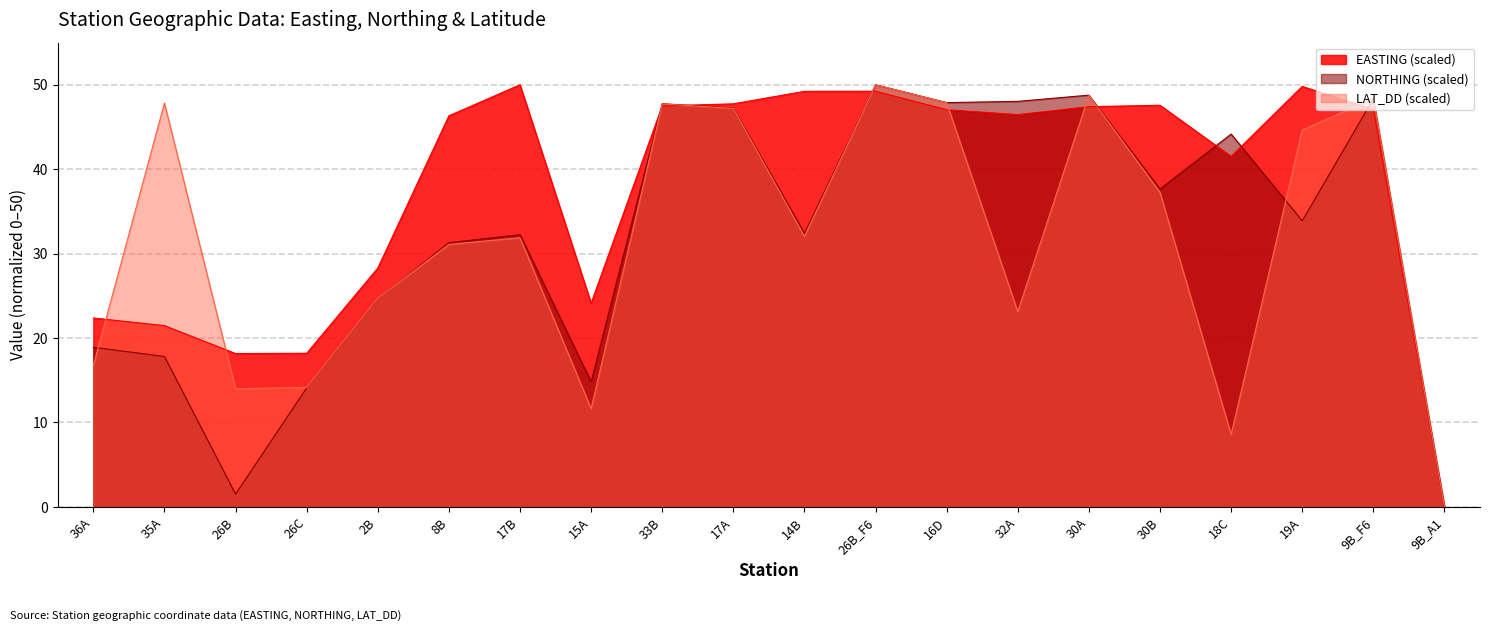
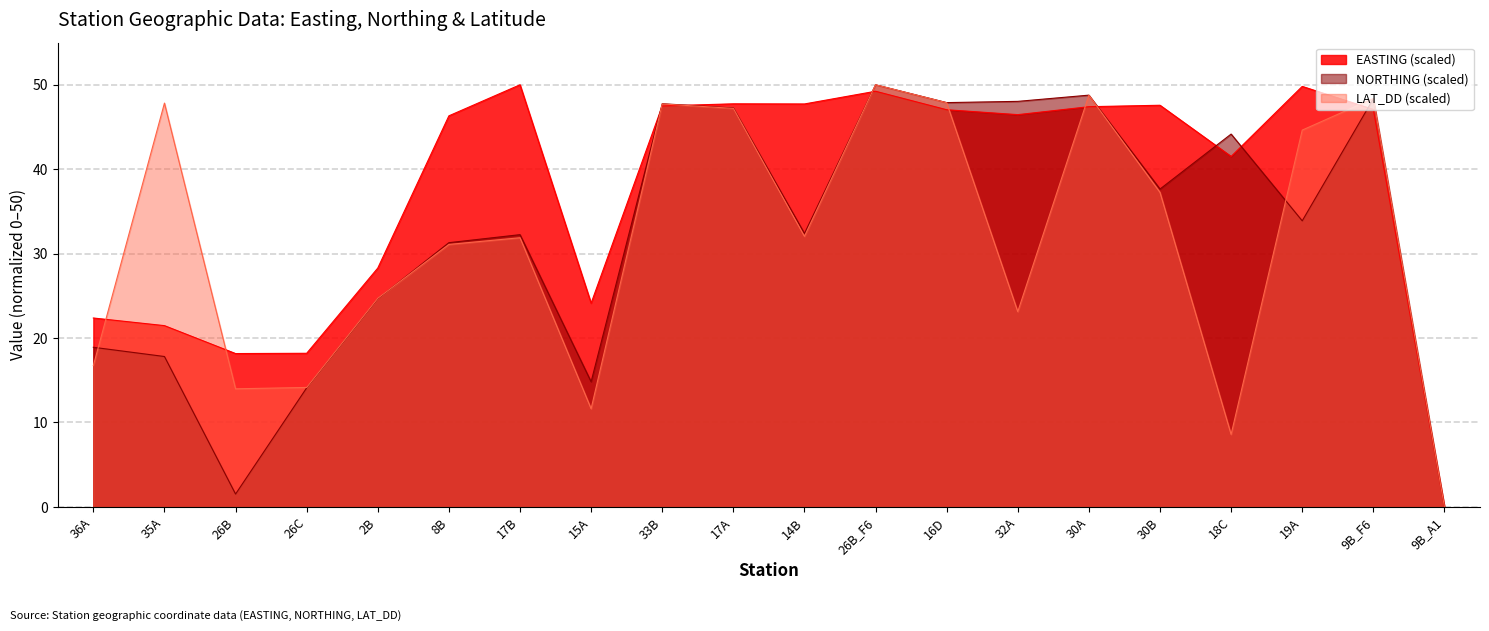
  {
    "EASTING (scaled)": {
      "36A": 22,
      "35A": 21,
      "26B": 18,
      "26C": 18,
      "2B": 28,
      "8B": 46,
      "17B": 50,
      "15A": 24,
      "17A": 48,
-     "14B": 49,
+     "14B": 48,
      "26B_F6": 49,
      "16D": 47,
      "32A": 46,
      "30A": 47,
      "30B": 48,
      "18C": 42,
      "19A": 50
    },
    "NORTHING (scaled)": {
      "36A": 19,
      "35A": 18,
      "26B": 2,
      "17B": 32,
      "15A": 15,
      "14B": 32,
      "32A": 48,
      "30B": 38,
      "18C": 44,
      "19A": 34
    },
    "LAT_DD (scaled)": {
      "36A": 17,
      "35A": 48,
      "26B": 14,
      "17B": 32,
      "15A": 12,
      "14B": 32,
      "32A": 23,
      "30B": 37,
      "18C": 9,
      "19A": 45
    }
  }
